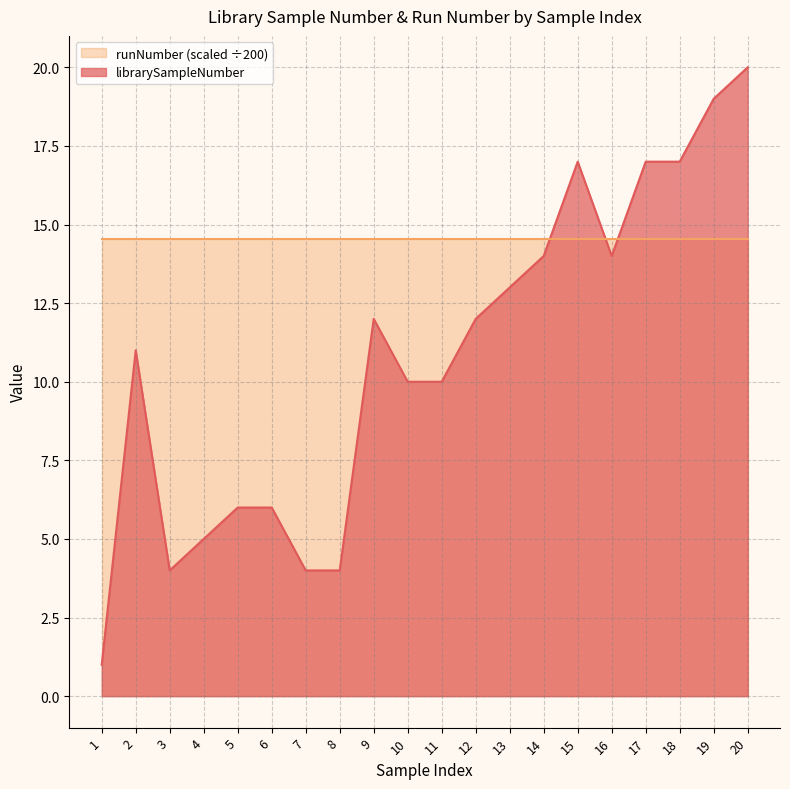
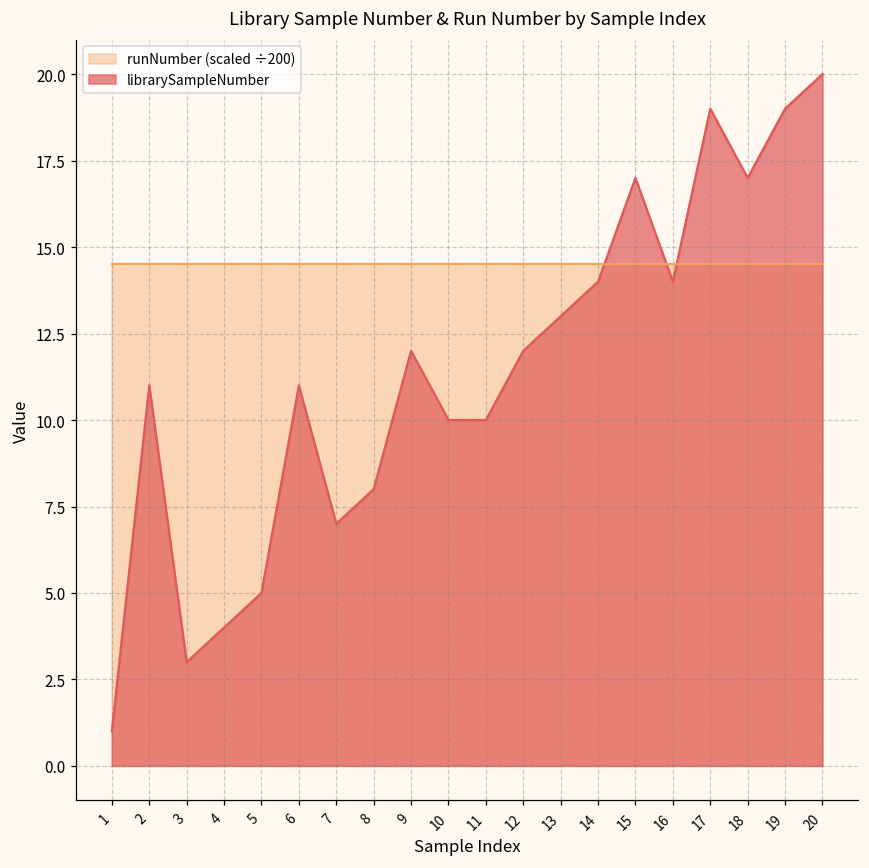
  {
    "runNumber (scaled ÷200)": {
      "1": 14.5,
      "2": 14.5,
      "3": 14.5,
      "4": 14.5,
      "5": 14.5,
      "6": 14.5,
      "7": 14.5,
      "8": 14.5,
      "9": 14.5,
      "10": 14.5,
      "11": 14.5,
      "12": 14.5,
      "13": 14.5,
      "14": 14.5,
      "15": 14.5,
      "16": 14.5,
      "17": 14.5,
      "18": 14.5,
      "19": 14.5,
      "20": 14.5
    },
    "librarySampleNumber": {
      "1": 1,
      "2": 11,
-     "3": 4,
-     "4": 5,
-     "5": 6,
-     "6": 6,
-     "7": 4,
-     "8": 4,
+     "3": 3,
+     "4": 4,
+     "5": 5,
+     "6": 11,
+     "7": 7,
+     "8": 8,
      "9": 12,
      "10": 10,
      "11": 10,
      "12": 12,
      "13": 13,
      "14": 14,
      "15": 17,
      "16": 14,
-     "17": 17,
+     "17": 19,
      "18": 17,
      "19": 19,
      "20": 20
    }
  }
